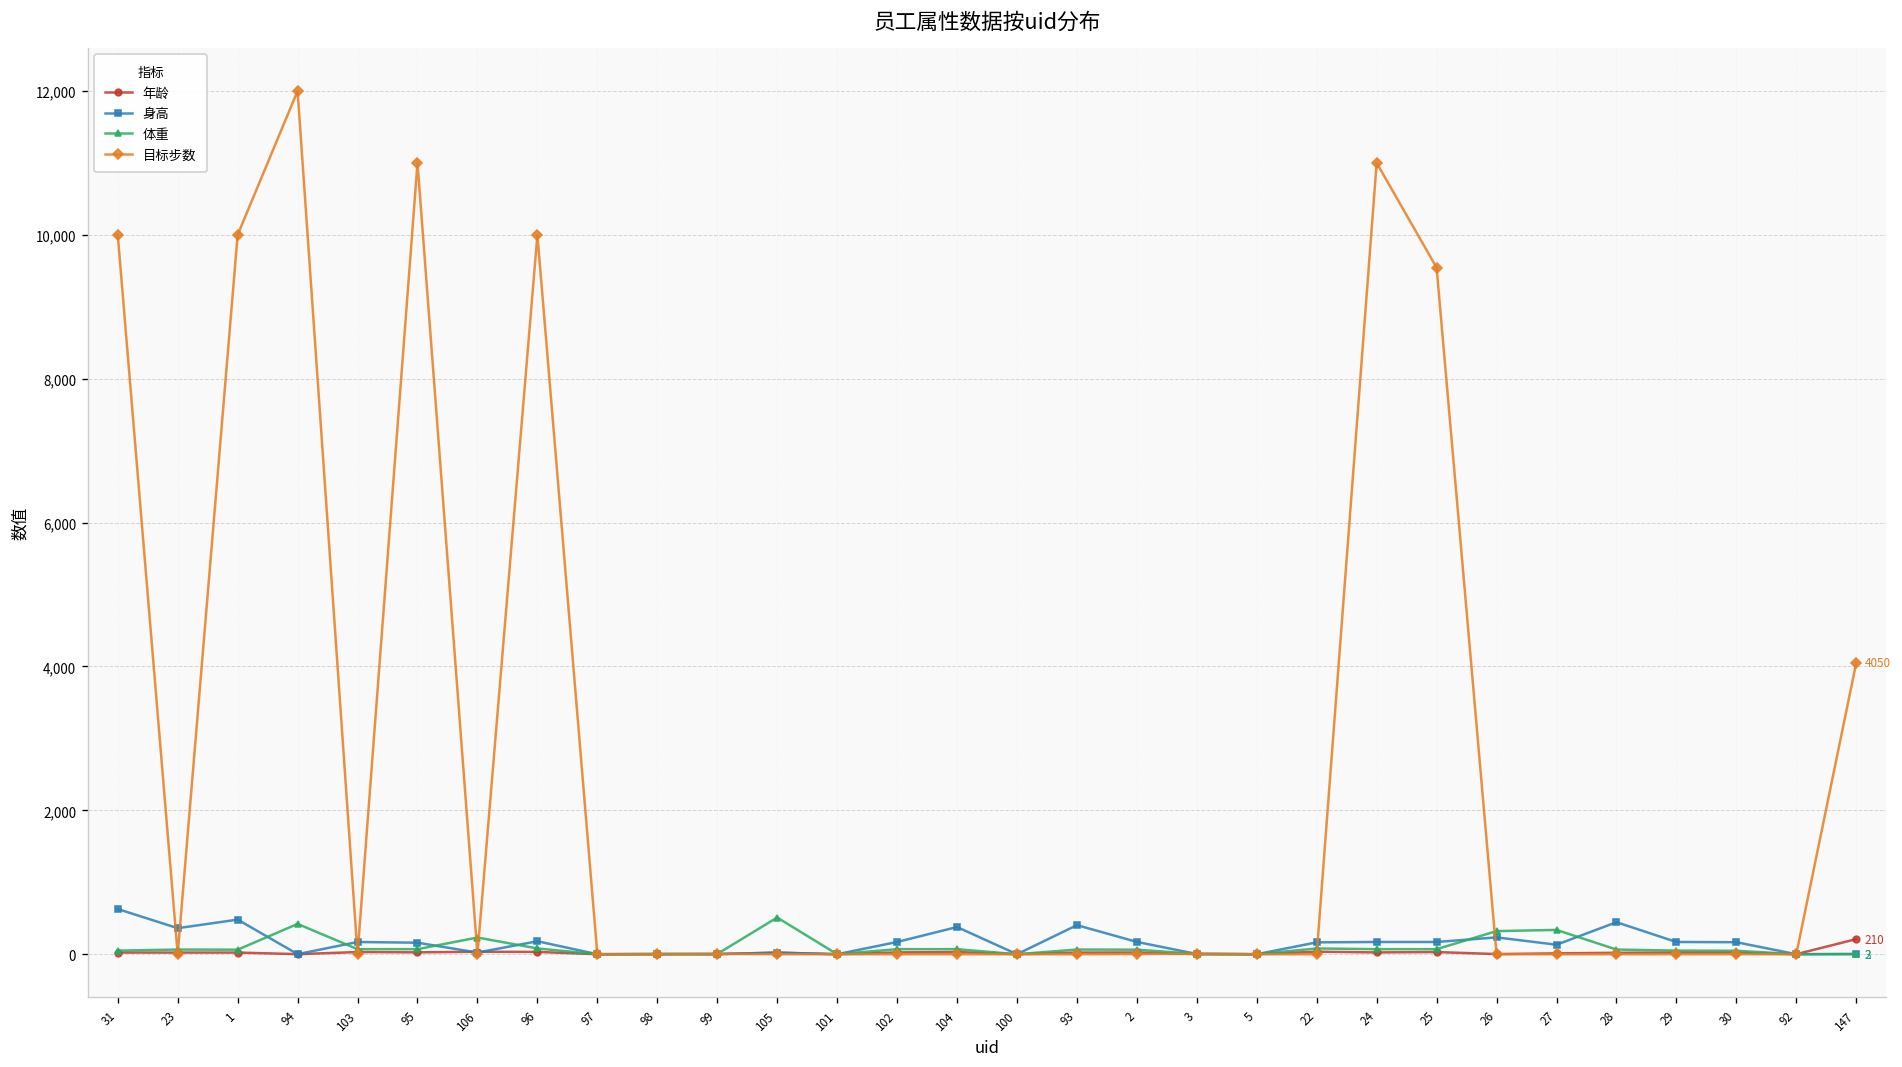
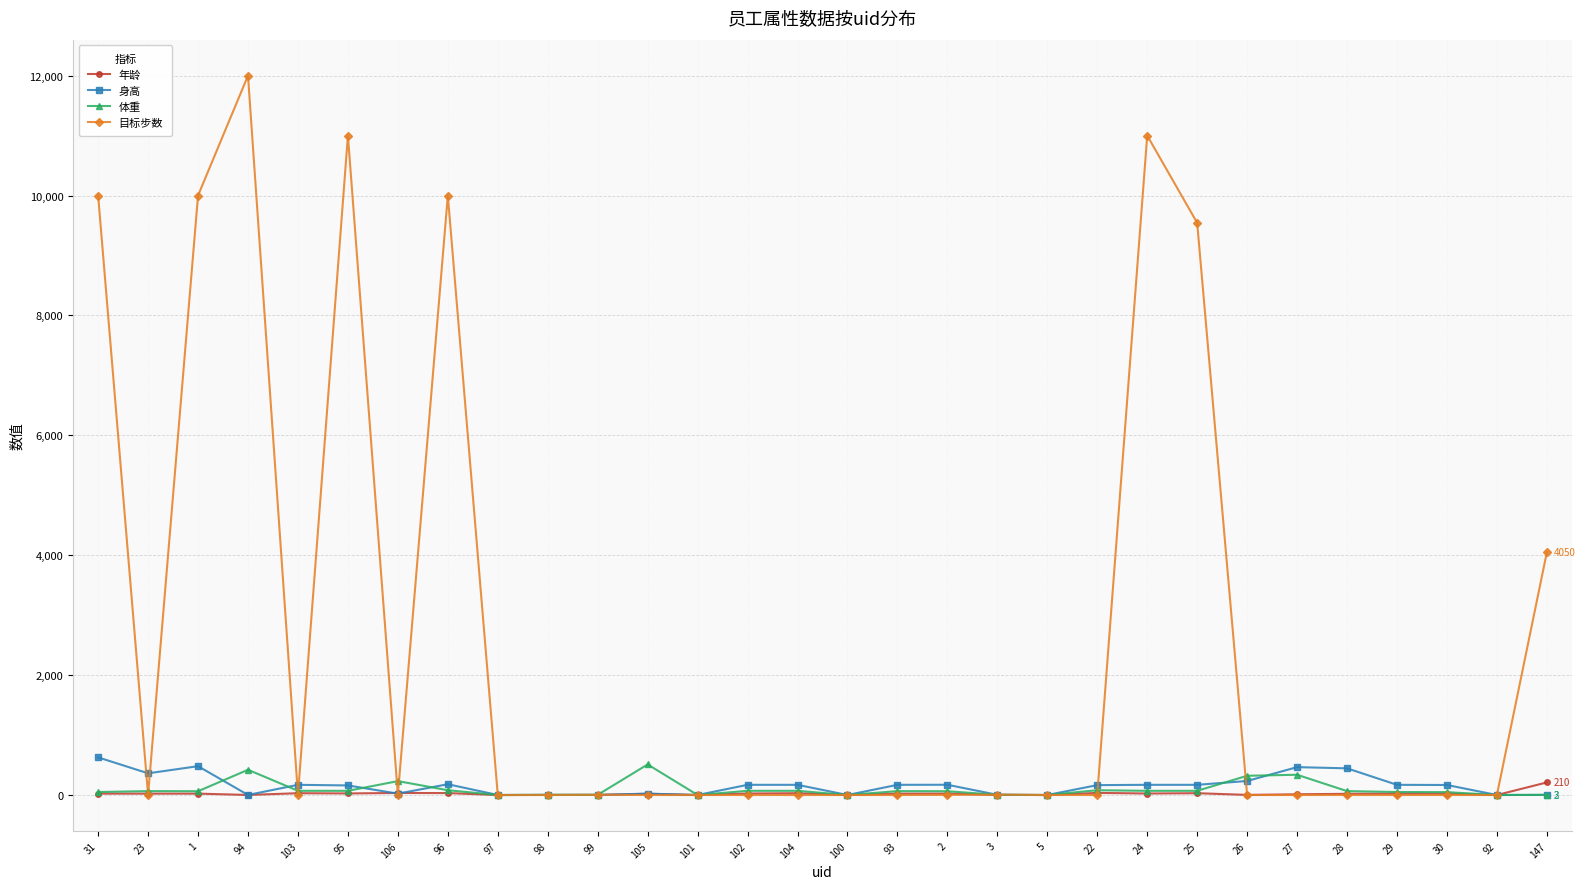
  {
    "年龄": {
      "147": 210
    },
    "身高": {
      "31": 600,
      "23": 400,
      "1": 500,
      "103": 200,
      "95": 200,
      "96": 200,
      "102": 200,
-     "104": 400,
-     "93": 400,
+     "104": 200,
+     "93": 200,
      "2": 200,
      "22": 200,
      "24": 200,
      "25": 200,
      "26": 200,
-     "27": 100,
+     "27": 500,
      "28": 400,
      "29": 200,
      "30": 200
    },
    "体重": {
      "94": 400,
      "95": 100,
      "106": 200,
      "96": 100,
      "105": 500,
      "102": 100,
      "22": 100,
      "24": 100,
      "26": 300,
      "27": 300,
      "28": 100
    },
    "目标步数": {
      "147": 4050
    }
  }
